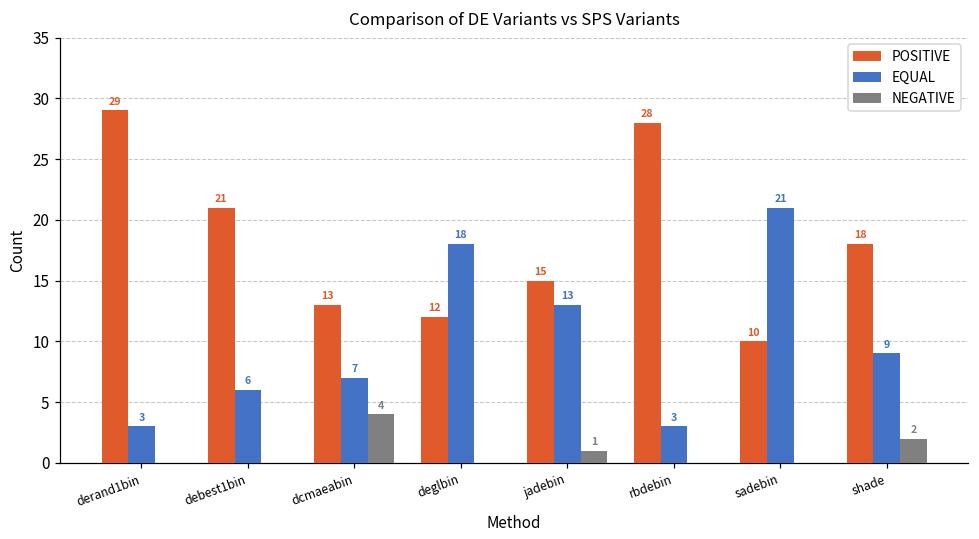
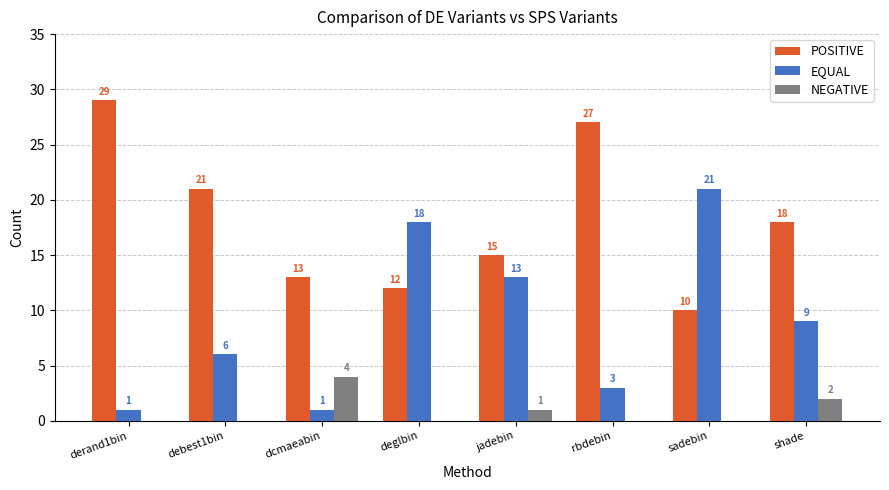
  {
    "POSITIVE": {
      "derand1bin": 29,
      "debest1bin": 21,
      "dcmaeabin": 13,
      "deglbin": 12,
      "jadebin": 15,
-     "rbdebin": 28,
+     "rbdebin": 27,
      "sadebin": 10,
      "shade": 18
    },
    "EQUAL": {
-     "derand1bin": 3,
+     "derand1bin": 1,
      "debest1bin": 6,
-     "dcmaeabin": 7,
+     "dcmaeabin": 1,
      "deglbin": 18,
      "jadebin": 13,
      "rbdebin": 3,
      "sadebin": 21,
      "shade": 9
    },
    "NEGATIVE": {
      "dcmaeabin": 4,
      "jadebin": 1,
      "shade": 2
    }
  }
